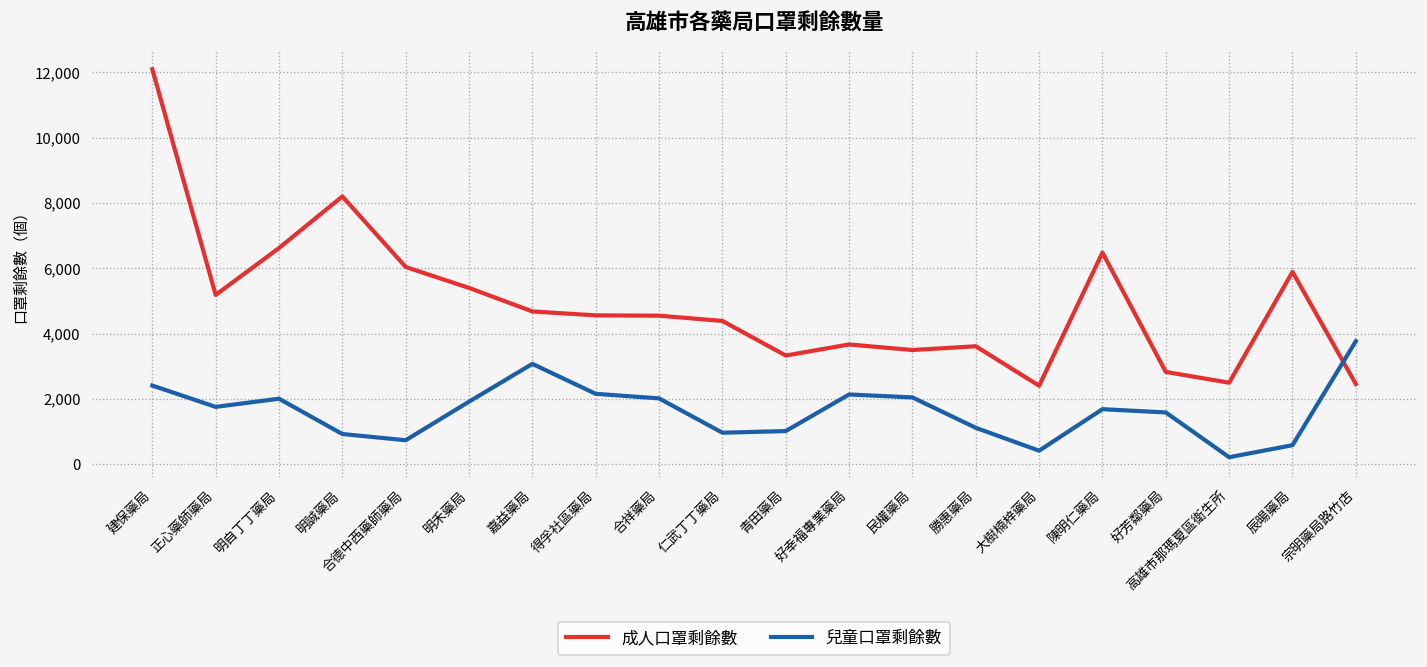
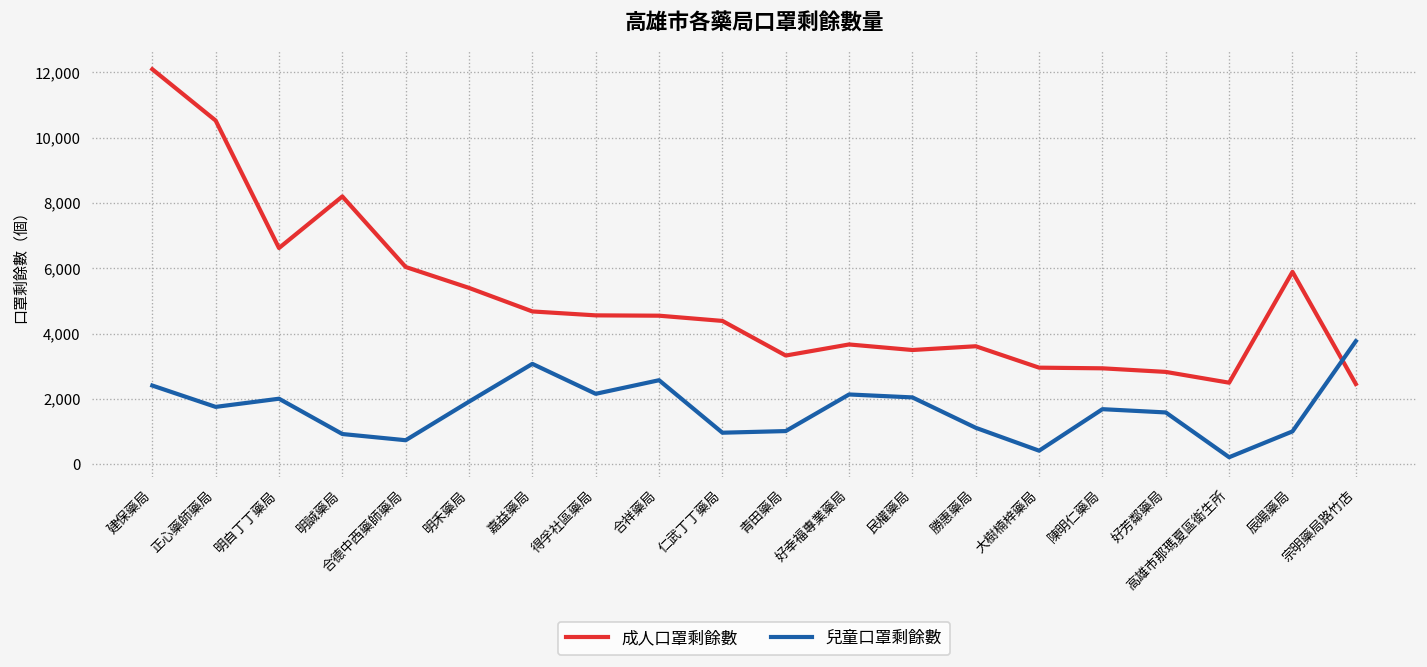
  {
    "成人口罩剩餘數": {
      "建保藥局": "12,100",
-     "正心藥師藥局": "5,200",
+     "正心藥師藥局": "10,500",
      "明自丁丁藥局": "6,600",
      "明誠藥局": "8,200",
      "合德中西藥師藥局": "6,000",
      "明禾藥局": "5,400",
      "嘉益藥局": "4,700",
      "得孚社區藥局": "4,600",
      "合祥藥局": "4,600",
      "仁武丁丁藥局": "4,400",
      "青田藥局": "3,300",
      "好幸福專業藥局": "3,700",
      "民權藥局": "3,500",
      "勝惠藥局": "3,600",
-     "大樹楠梓藥局": "2,400",
-     "陳明仁藥局": "6,500",
+     "大樹楠梓藥局": "3,000",
+     "陳明仁藥局": "2,900",
      "好芳鄰藥局": "2,800",
      "高雄市那瑪夏區衛生所": "2,500",
      "辰暘藥局": "5,900",
      "宗明藥局路竹店": "2,500"
    },
    "兒童口罩剩餘數": {
      "建保藥局": "2,400",
      "正心藥師藥局": "1,800",
      "明自丁丁藥局": "2,000",
      "明誠藥局": "900",
      "合德中西藥師藥局": "700",
      "明禾藥局": "1,900",
      "嘉益藥局": "3,100",
      "得孚社區藥局": "2,200",
-     "合祥藥局": "2,000",
+     "合祥藥局": "2,600",
      "仁武丁丁藥局": "1,000",
      "青田藥局": "1,000",
      "好幸福專業藥局": "2,100",
      "民權藥局": "2,100",
      "勝惠藥局": "1,100",
      "大樹楠梓藥局": "400",
      "陳明仁藥局": "1,700",
      "好芳鄰藥局": "1,600",
      "高雄市那瑪夏區衛生所": "200",
-     "辰暘藥局": "600",
+     "辰暘藥局": "1,000",
      "宗明藥局路竹店": "3,800"
    }
  }
